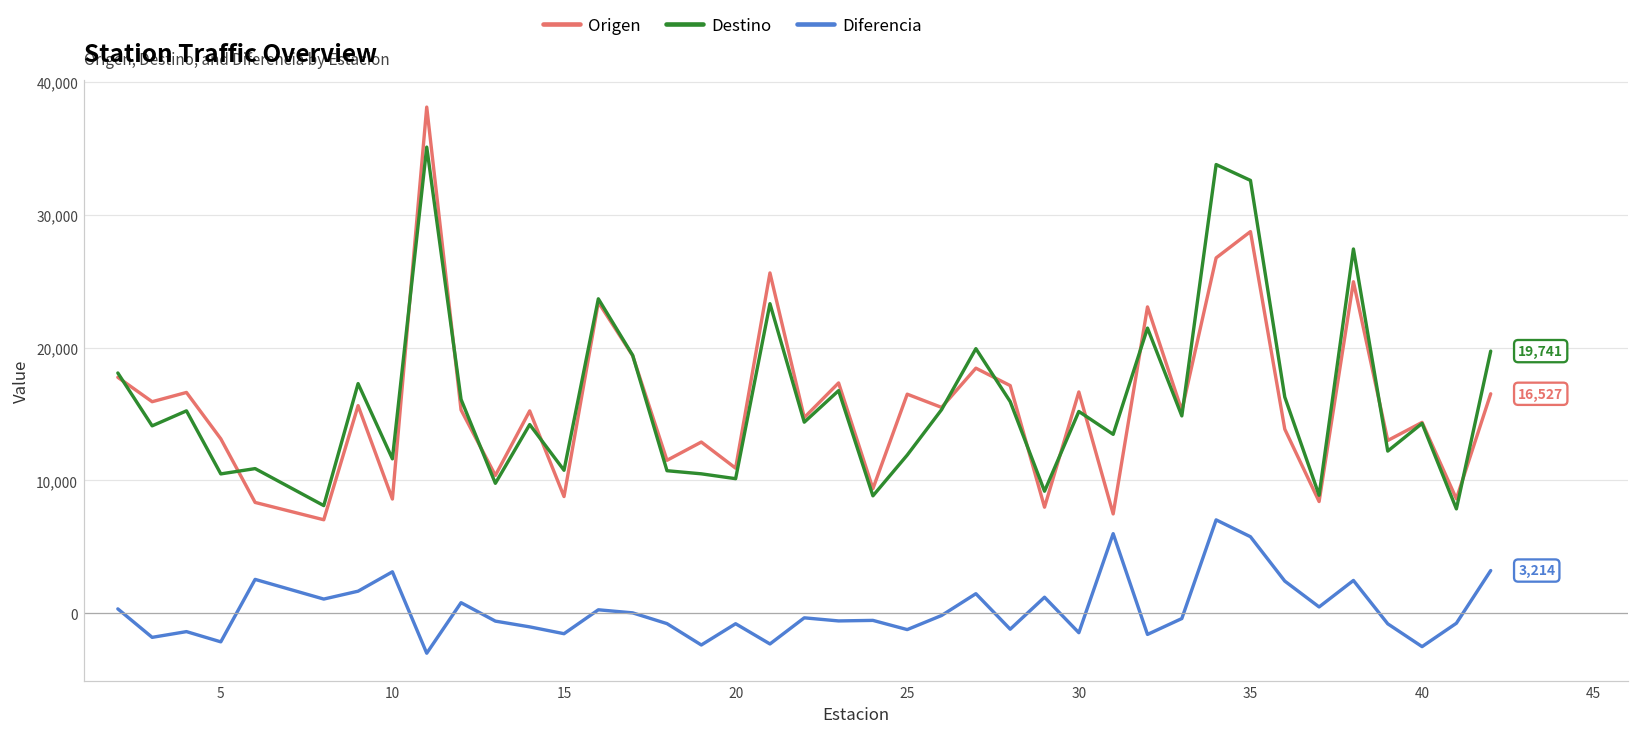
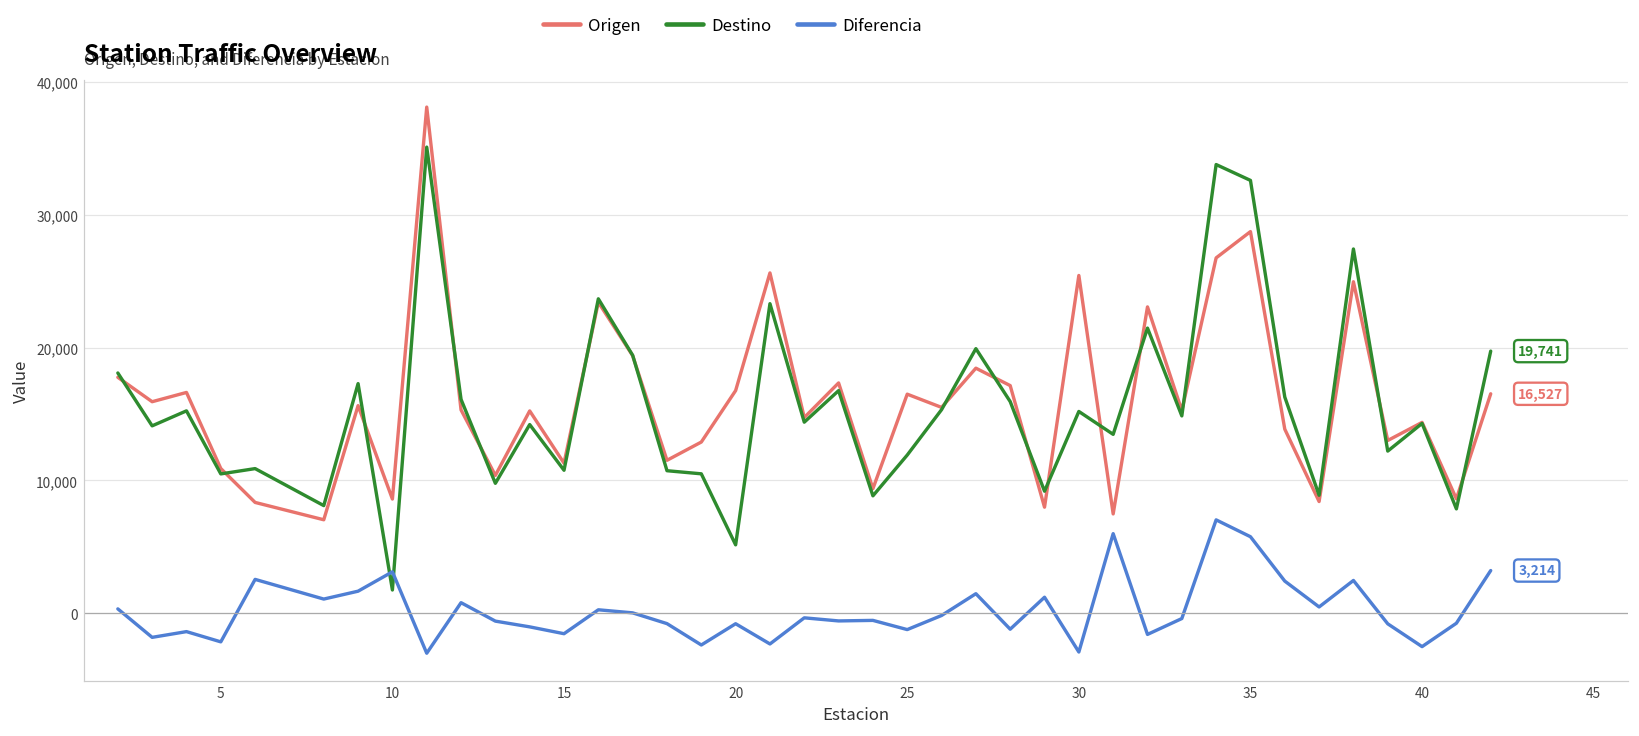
  {
    "Origen": {
-     "5": "13,100",
+     "5": "10,900",
      "10": "8,600",
-     "15": "8,800",
-     "20": "10,900",
+     "15": "11,300",
+     "20": "16,800",
      "25": "16,500",
-     "30": "16,700",
+     "30": "25,400",
      "35": "28,700"
    },
    "Destino": {
      "5": "10,500",
-     "10": "11,600",
+     "10": "1,700",
      "15": "10,800",
-     "20": "10,100",
+     "20": "5,200",
      "25": "11,900",
      "30": "15,200",
      "35": "32,600"
    },
    "Diferencia": {
      "5": "-2,200",
      "10": "3,100",
      "15": "-1,500",
      "20": "-800",
      "25": "-1,200",
-     "30": "-1,500",
+     "30": "-2,900",
      "35": "5,800",
      "40": "-2,500"
    }
  }
